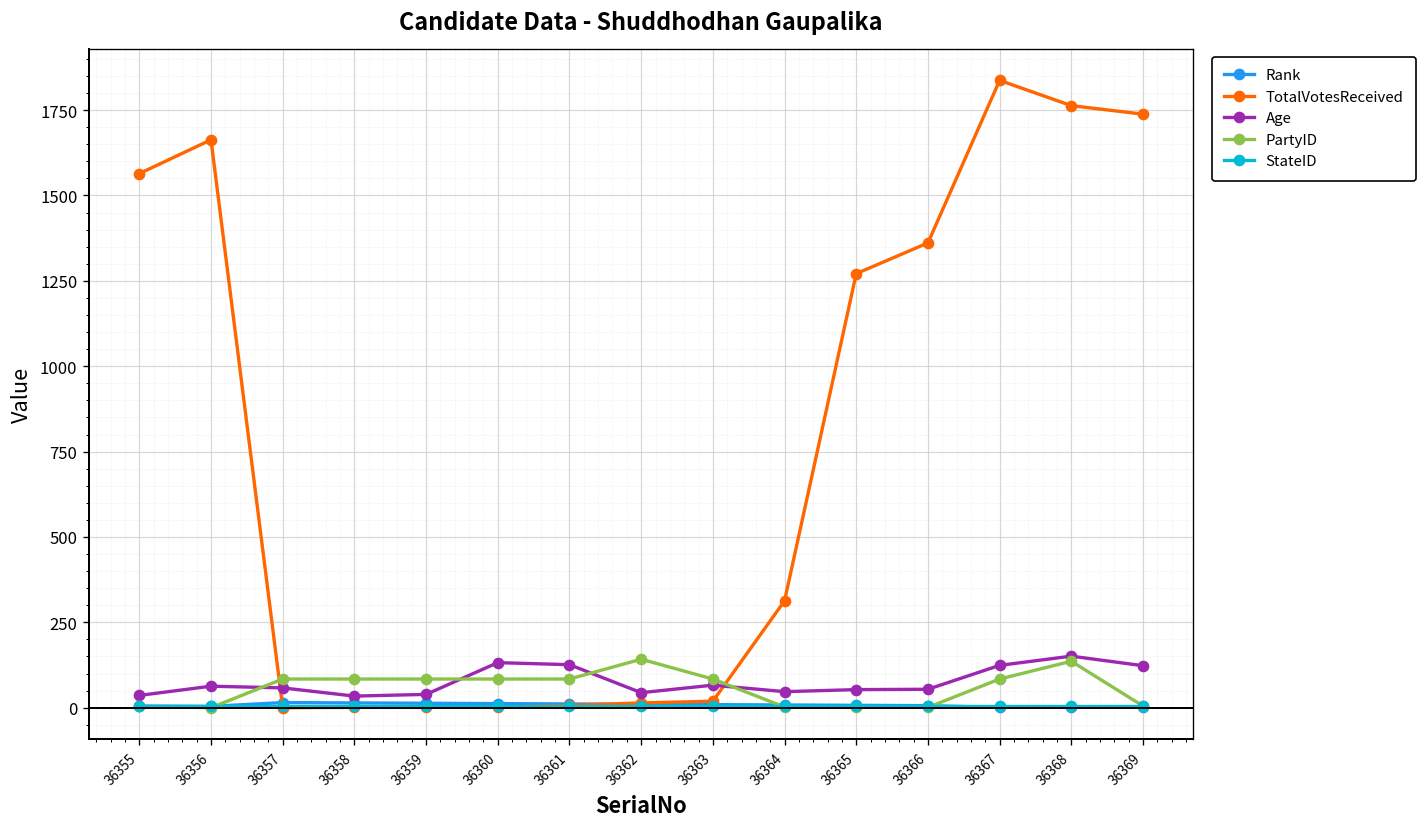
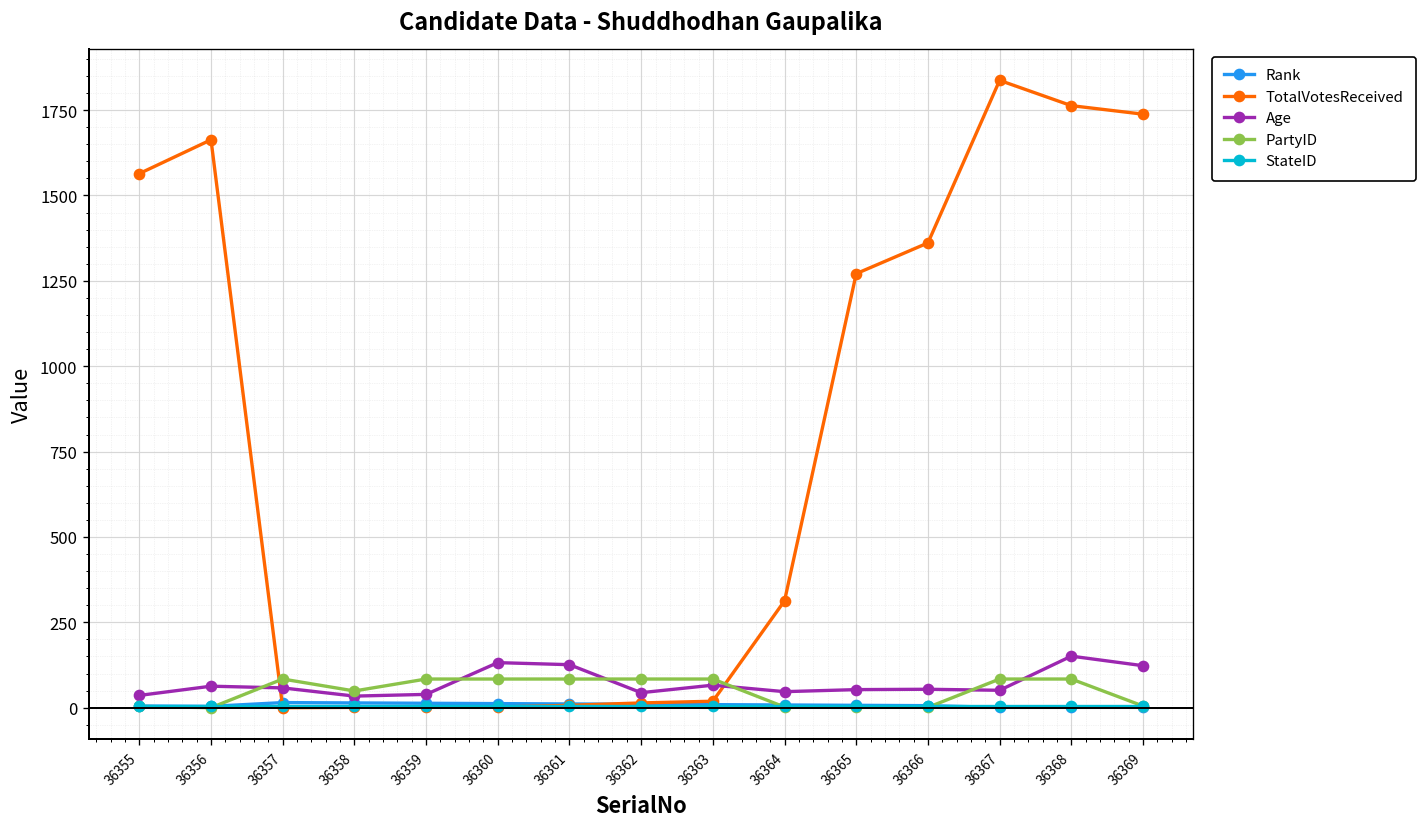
  {
    "TotalVotesReceived": {
      "36355": 1560,
      "36356": 1660,
      "36363": 20,
      "36364": 310,
      "36365": 1270,
      "36366": 1360,
      "36367": 1840,
      "36368": 1760,
      "36369": 1740
    },
    "Age": {
      "36355": 40,
      "36356": 60,
      "36357": 60,
      "36358": 30,
      "36359": 40,
      "36360": 130,
      "36361": 130,
      "36362": 40,
      "36363": 70,
      "36364": 50,
      "36365": 50,
      "36366": 50,
-     "36367": 120,
+     "36367": 50,
      "36368": 150,
      "36369": 120
    },
    "PartyID": {
      "36357": 80,
-     "36358": 80,
+     "36358": 50,
      "36359": 80,
      "36360": 80,
      "36361": 80,
-     "36362": 140,
+     "36362": 80,
      "36363": 80,
      "36367": 80,
-     "36368": 140
+     "36368": 80
    }
  }
